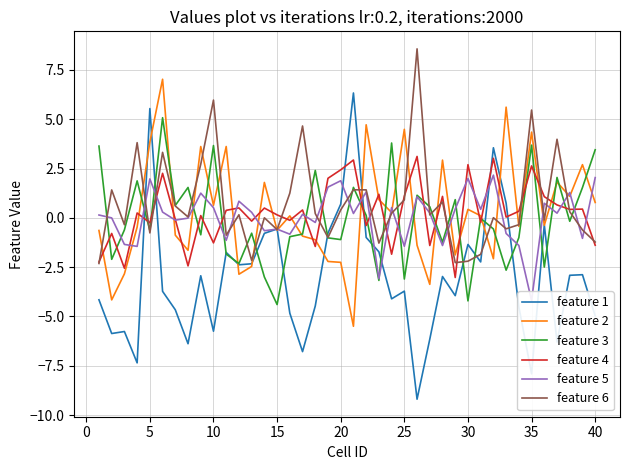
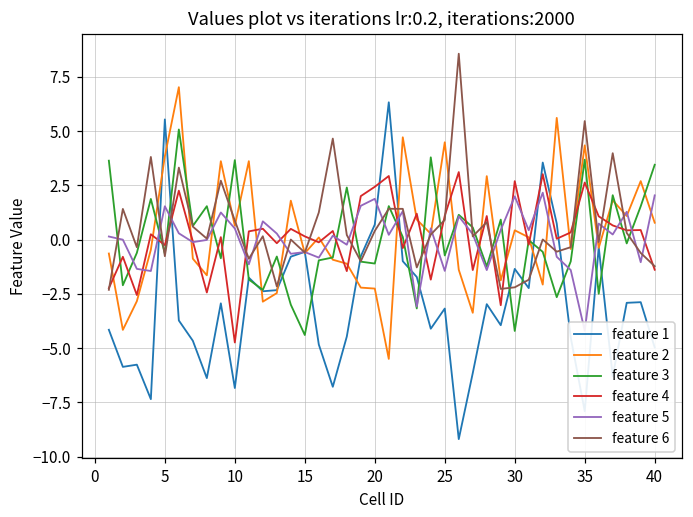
  {
    "feature 1": {
      "5": 5.5,
-     "10": -5.7,
+     "10": -6.8,
      "20": 0.7,
-     "25": -3.7,
+     "25": -3.2,
      "30": -1.4
    },
    "feature 2": {
      "5": 3.8,
      "20": -2.3,
      "25": 4.5,
      "30": 0.4,
      "35": 4.3,
      "40": 0.8
    },
    "feature 3": {
      "10": 3.7,
      "15": -4.4,
      "20": -1.1,
-     "25": -3.1,
+     "25": -0.7,
      "30": -4.2,
      "35": 3.7,
      "40": 3.4
    },
    "feature 4": {
      "5": -0.3,
-     "10": -1.3,
+     "10": -4.7,
      "15": 0.1,
      "20": 2.4,
      "25": 1.1,
      "30": 2.7,
      "35": 2.6,
      "40": -1.4
    },
    "feature 5": {
-     "5": 2.0,
+     "5": 1.5,
      "20": 1.9,
      "25": -1.4,
      "30": 2.0,
      "40": 2.0
    },
    "feature 6": {
-     "10": 6.0,
+     "10": 0.9,
      "20": 0.4,
      "25": 0.9,
      "30": -2.2,
      "35": 5.5,
      "40": -1.2
    }
  }
